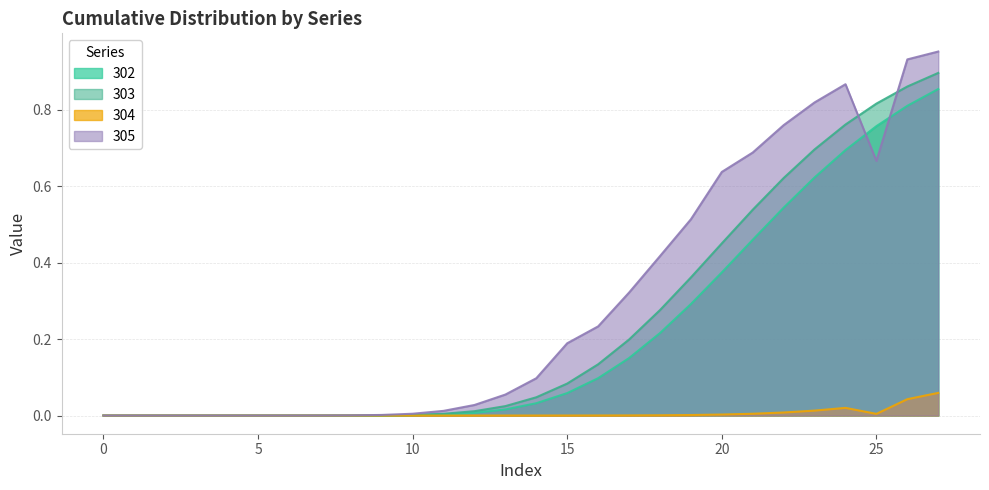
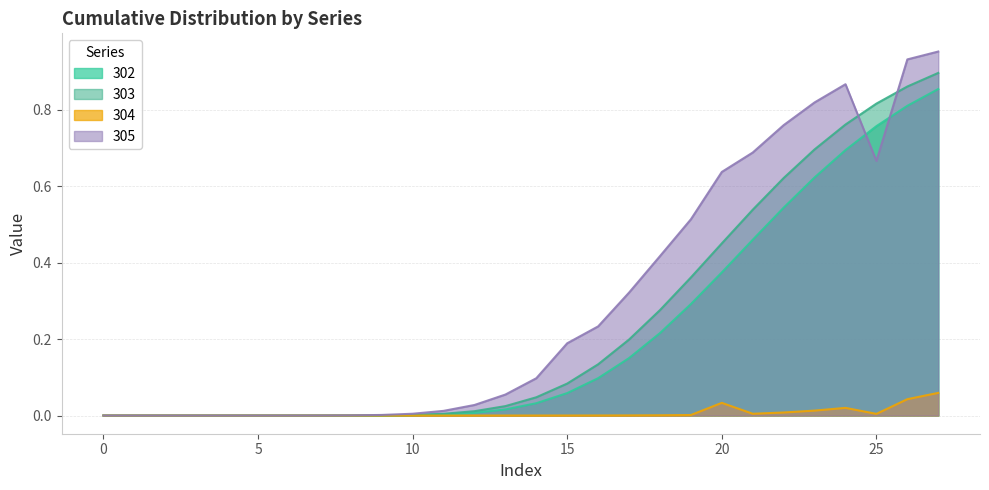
  {
    "304": {
      "15": 0.00,
-     "20": 0.00,
+     "20": 0.03,
      "25": 0.00
    },
    "305": {
      "15": 0.19,
      "20": 0.64,
      "25": 0.67
    }
  }
